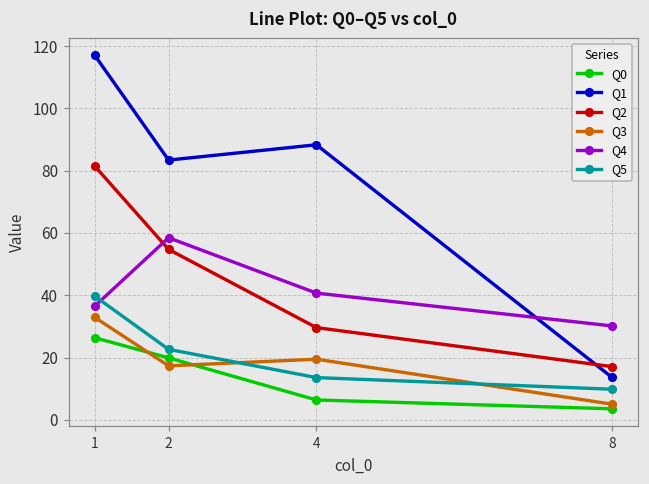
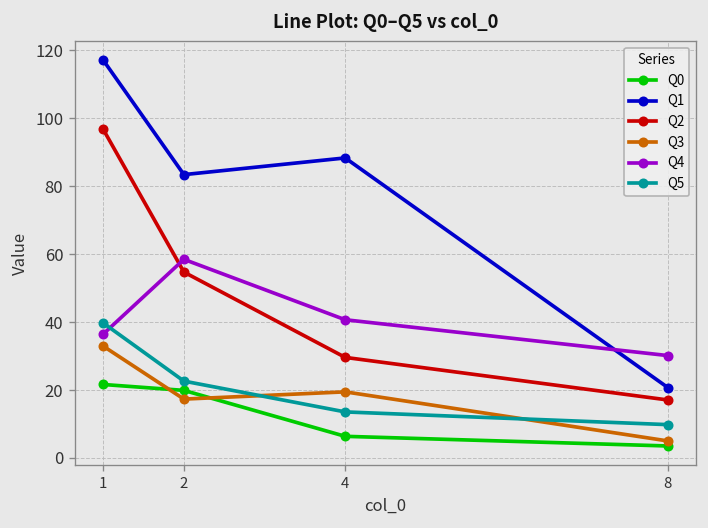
  {
    "Q0": {
-     "1": 26,
+     "1": 22,
      "2": 20,
      "4": 6,
      "8": 4
    },
    "Q1": {
      "1": 117,
      "2": 83,
      "4": 88,
-     "8": 14
+     "8": 21
    },
    "Q2": {
-     "1": 81,
+     "1": 97,
      "2": 55,
      "4": 30,
      "8": 17
    },
    "Q3": {
      "1": 33,
      "2": 17,
      "4": 19,
      "8": 5
    },
    "Q4": {
      "1": 36,
      "2": 58,
      "4": 41,
      "8": 30
    },
    "Q5": {
      "1": 40,
      "2": 23,
      "4": 14,
      "8": 10
    }
  }
